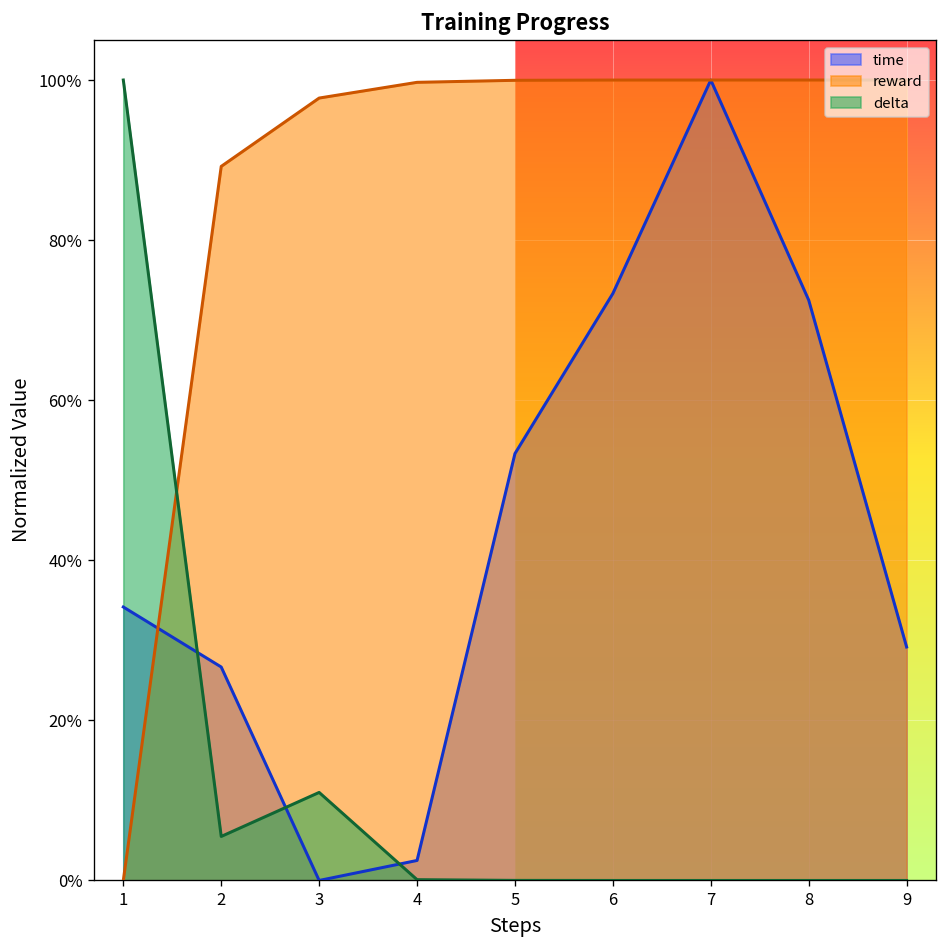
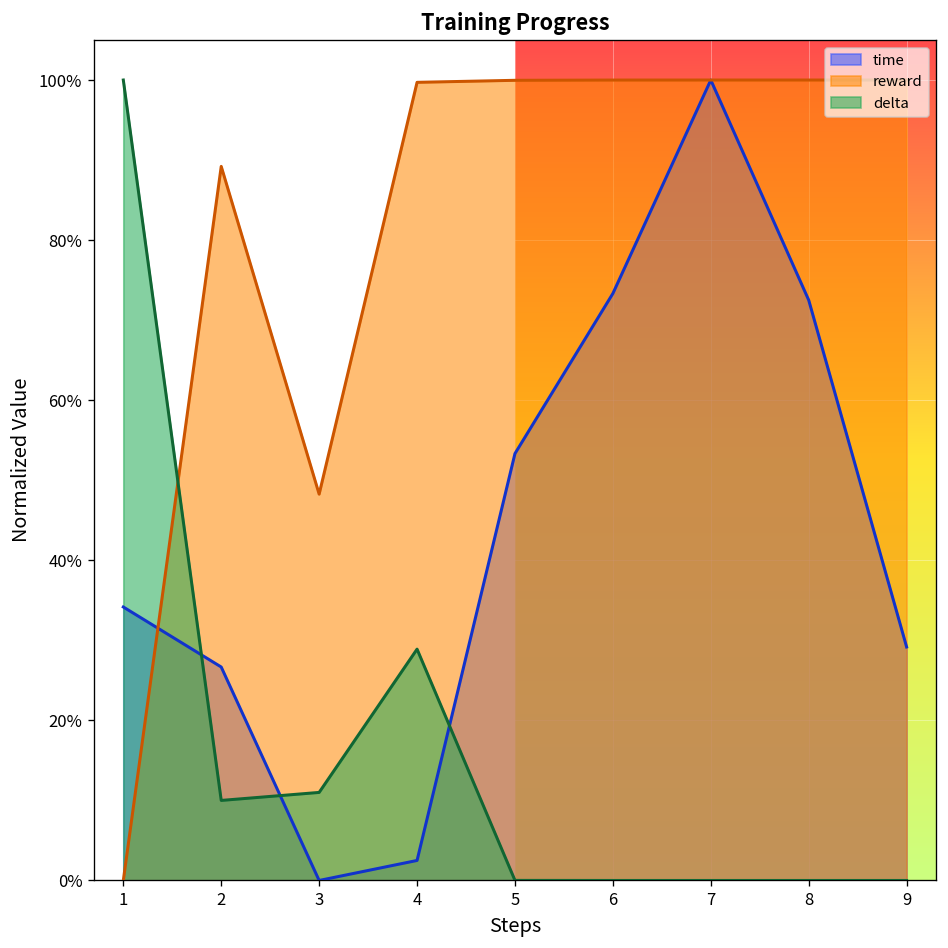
  {
    "time": {
      "1": "34%",
      "2": "27%",
      "3": "0%",
      "4": "2%",
      "5": "53%",
      "6": "73%",
      "8": "72%",
      "9": "29%"
    },
    "reward": {
      "1": "0%",
      "2": "89%",
-     "3": "98%",
+     "3": "48%",
      "4": "100%",
      "5": "100%",
      "6": "100%",
      "8": "100%"
    },
    "delta": {
      "1": "100%",
-     "2": "5%",
+     "2": "10%",
      "3": "11%",
-     "4": "0%",
+     "4": "29%",
      "5": "0%",
      "6": "0%",
      "7": "0%",
      "8": "0%",
      "9": "0%"
    }
  }
